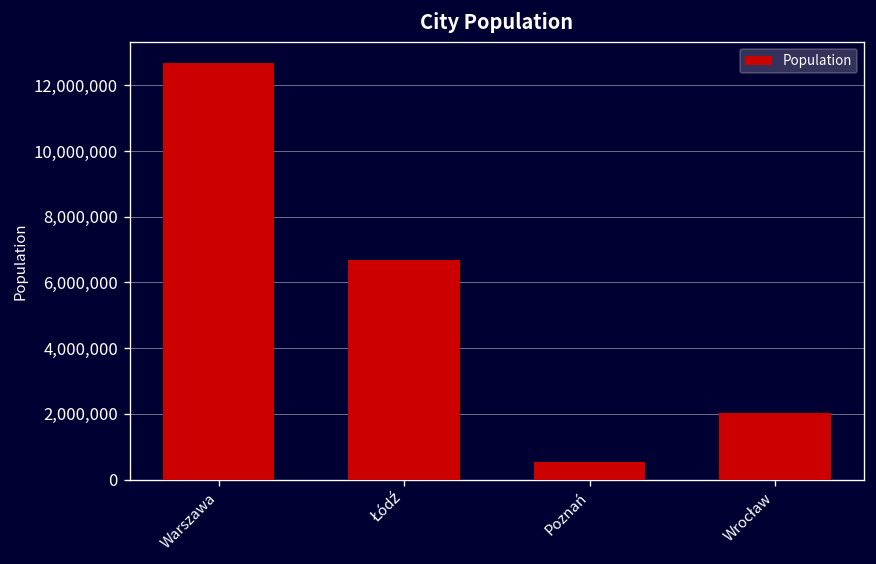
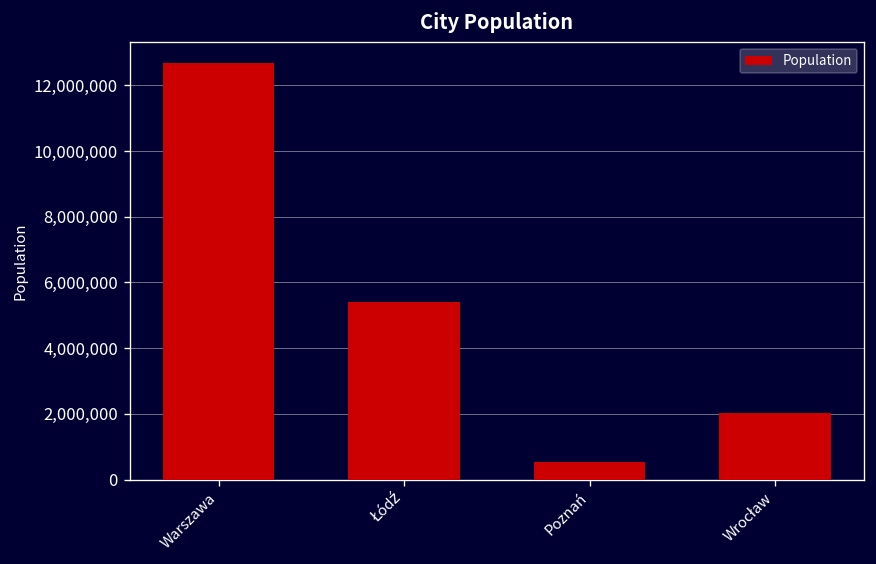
  {
    "Warszawa": "12,700,000",
-   "Łódź": "6,700,000",
+   "Łódź": "5,400,000",
    "Poznań": "500,000",
    "Wrocław": "2,000,000"
  }
